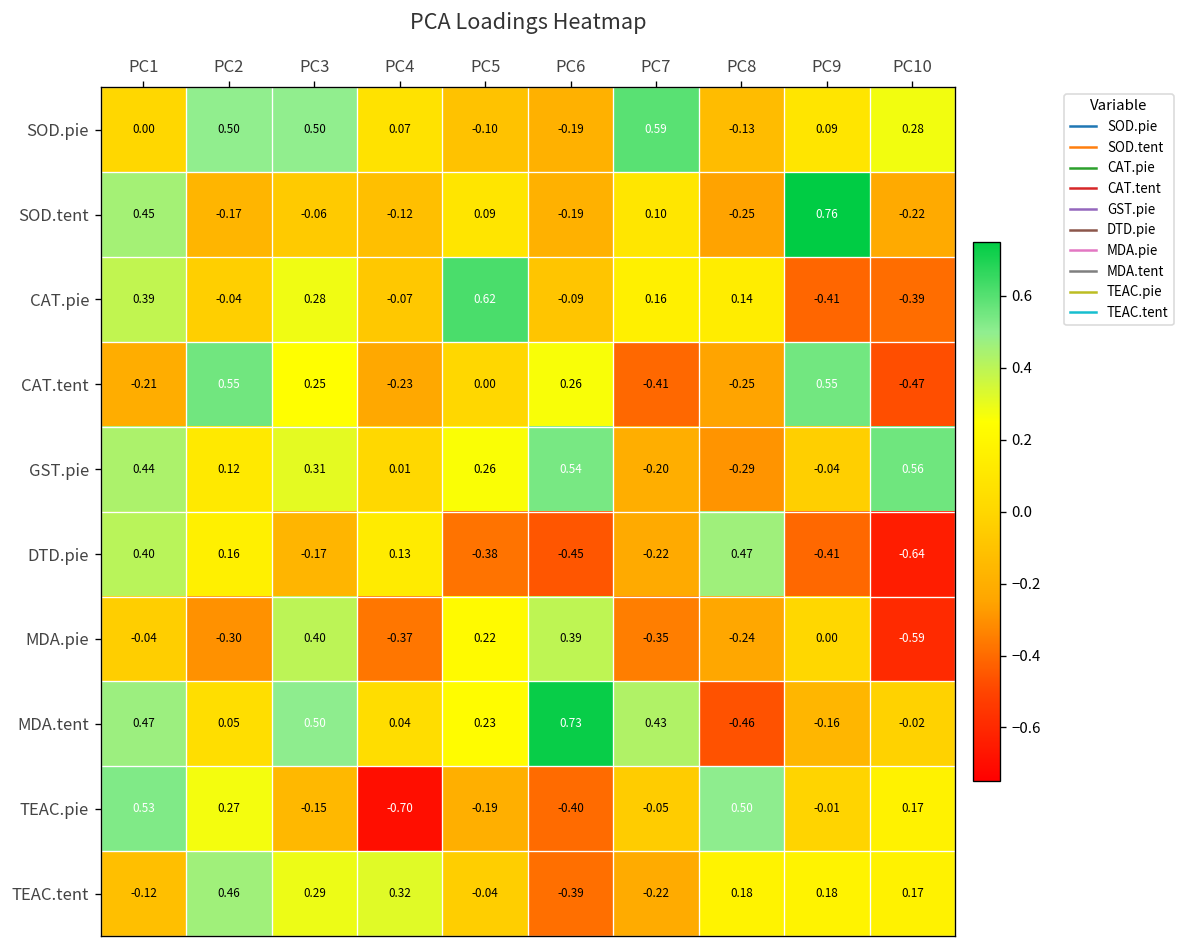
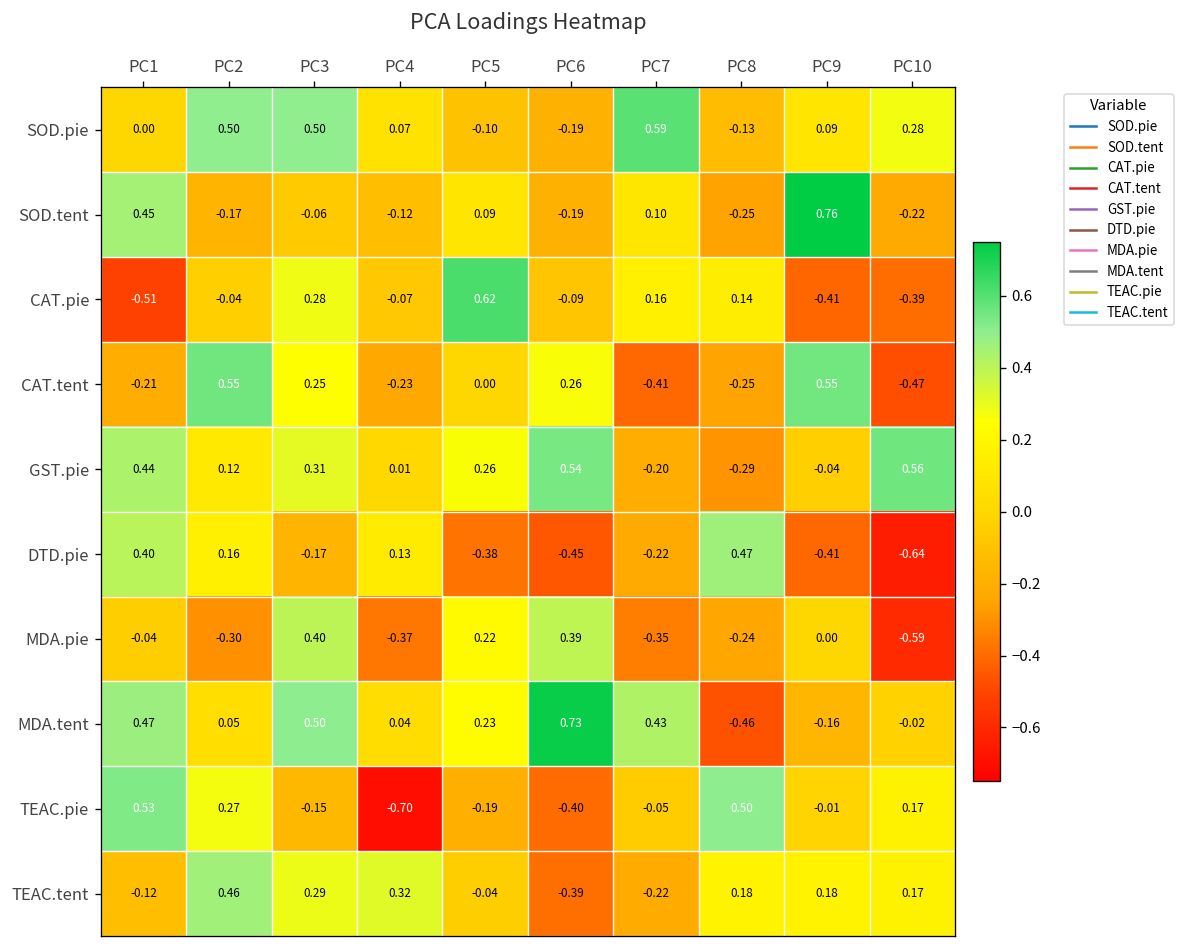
  {
    "SOD.pie": {
      "PC1": 0.00,
      "PC2": 0.50,
      "PC3": 0.50,
      "PC4": 0.07,
      "PC5": -0.10,
      "PC6": -0.19,
      "PC7": 0.59,
      "PC8": -0.13,
      "PC9": 0.09,
      "PC10": 0.28
    },
    "SOD.tent": {
      "PC1": 0.45,
      "PC2": -0.17,
      "PC3": -0.06,
      "PC4": -0.12,
      "PC5": 0.09,
      "PC6": -0.19,
      "PC7": 0.10,
      "PC8": -0.25,
      "PC9": 0.76,
      "PC10": -0.22
    },
    "CAT.pie": {
-     "PC1": 0.39,
+     "PC1": -0.51,
      "PC2": -0.04,
      "PC3": 0.28,
      "PC4": -0.07,
      "PC5": 0.62,
      "PC6": -0.09,
      "PC7": 0.16,
      "PC8": 0.14,
      "PC9": -0.41,
      "PC10": -0.39
    },
    "CAT.tent": {
      "PC1": -0.21,
      "PC2": 0.55,
      "PC3": 0.25,
      "PC4": -0.23,
      "PC5": 0.00,
      "PC6": 0.26,
      "PC7": -0.41,
      "PC8": -0.25,
      "PC9": 0.55,
      "PC10": -0.47
    },
    "GST.pie": {
      "PC1": 0.44,
      "PC2": 0.12,
      "PC3": 0.31,
      "PC4": 0.01,
      "PC5": 0.26,
      "PC6": 0.54,
      "PC7": -0.20,
      "PC8": -0.29,
      "PC9": -0.04,
      "PC10": 0.56
    },
    "DTD.pie": {
      "PC1": 0.40,
      "PC2": 0.16,
      "PC3": -0.17,
      "PC4": 0.13,
      "PC5": -0.38,
      "PC6": -0.45,
      "PC7": -0.22,
      "PC8": 0.47,
      "PC9": -0.41,
      "PC10": -0.64
    },
    "MDA.pie": {
      "PC1": -0.04,
      "PC2": -0.30,
      "PC3": 0.40,
      "PC4": -0.37,
      "PC5": 0.22,
      "PC6": 0.39,
      "PC7": -0.35,
      "PC8": -0.24,
      "PC9": 0.00,
      "PC10": -0.59
    },
    "MDA.tent": {
      "PC1": 0.47,
      "PC2": 0.05,
      "PC3": 0.50,
      "PC4": 0.04,
      "PC5": 0.23,
      "PC6": 0.73,
      "PC7": 0.43,
      "PC8": -0.46,
      "PC9": -0.16,
      "PC10": -0.02
    },
    "TEAC.pie": {
      "PC1": 0.53,
      "PC2": 0.27,
      "PC3": -0.15,
      "PC4": -0.70,
      "PC5": -0.19,
      "PC6": -0.40,
      "PC7": -0.05,
      "PC8": 0.50,
      "PC9": -0.01,
      "PC10": 0.17
    },
    "TEAC.tent": {
      "PC1": -0.12,
      "PC2": 0.46,
      "PC3": 0.29,
      "PC4": 0.32,
      "PC5": -0.04,
      "PC6": -0.39,
      "PC7": -0.22,
      "PC8": 0.18,
      "PC9": 0.18,
      "PC10": 0.17
    }
  }
